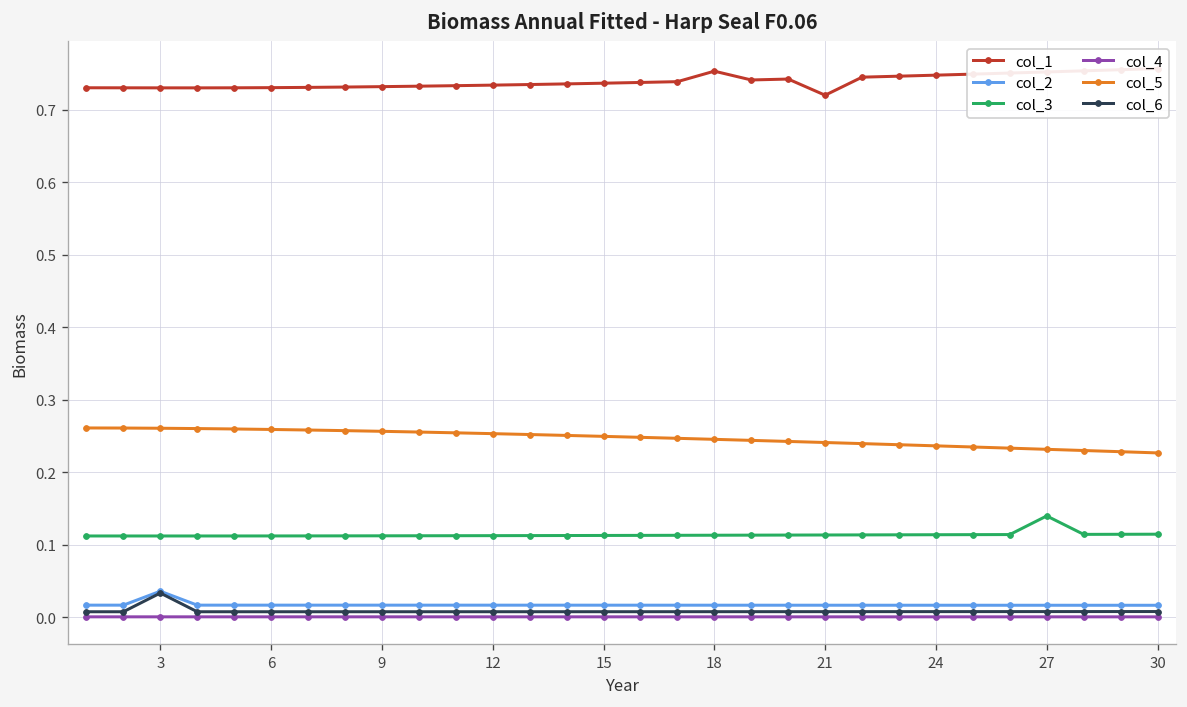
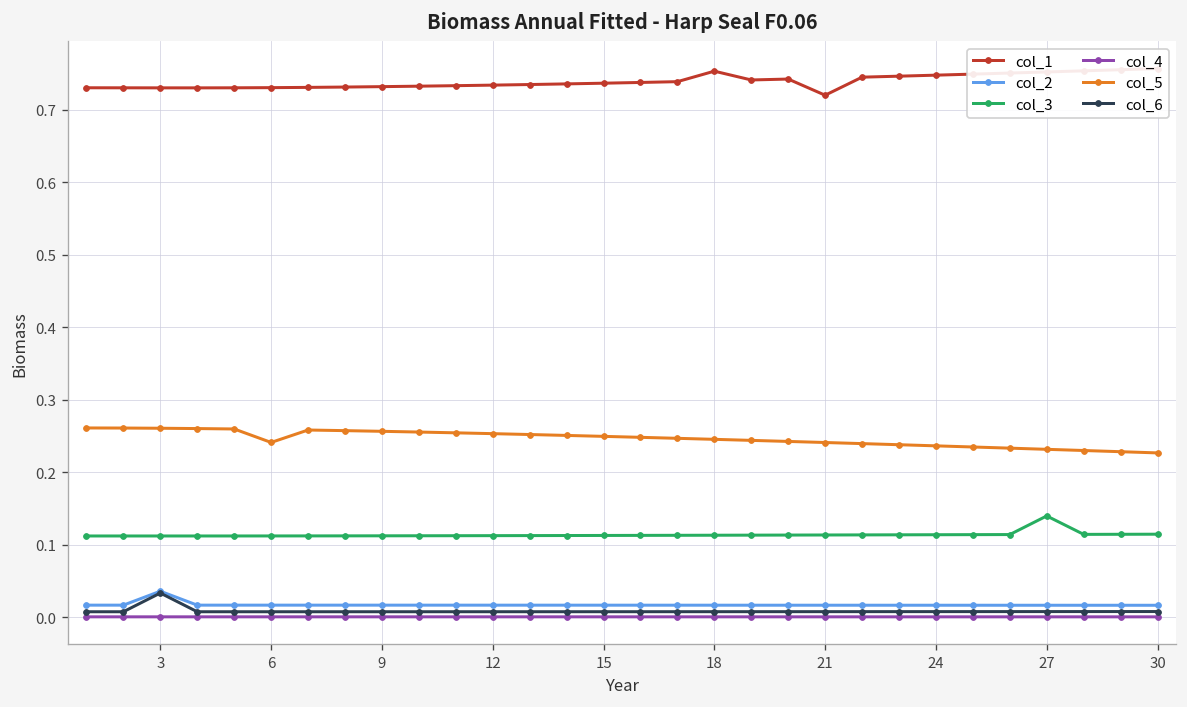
  {
    "col_1": {
      "3": 0.73,
      "6": 0.73,
      "9": 0.73,
      "12": 0.73,
      "15": 0.74,
      "18": 0.75,
      "21": 0.72,
      "24": 0.75
    },
    "col_2": {
      "6": 0.02,
      "9": 0.02,
      "12": 0.02,
      "15": 0.02,
      "18": 0.02,
      "21": 0.02,
      "24": 0.02,
      "27": 0.02,
      "30": 0.02
    },
    "col_3": {
      "3": 0.11,
      "6": 0.11,
      "9": 0.11,
      "12": 0.11,
      "15": 0.11,
      "18": 0.11,
      "21": 0.11,
      "24": 0.11,
      "27": 0.14,
      "30": 0.11
    },
    "col_4": {
      "3": 0.00,
      "6": 0.00,
      "9": 0.00,
      "12": 0.00,
      "15": 0.00,
      "18": 0.00,
      "21": 0.00,
      "24": 0.00,
      "27": 0.00,
      "30": 0.00
    },
    "col_5": {
      "3": 0.26,
-     "6": 0.26,
+     "6": 0.24,
      "9": 0.26,
      "12": 0.25,
      "15": 0.25,
      "18": 0.25,
      "21": 0.24,
      "24": 0.24,
      "27": 0.23,
      "30": 0.23
    },
    "col_6": {
      "6": 0.01,
      "9": 0.01,
      "12": 0.01,
      "15": 0.01,
      "18": 0.01,
      "21": 0.01,
      "24": 0.01,
      "27": 0.01,
      "30": 0.01
    }
  }
